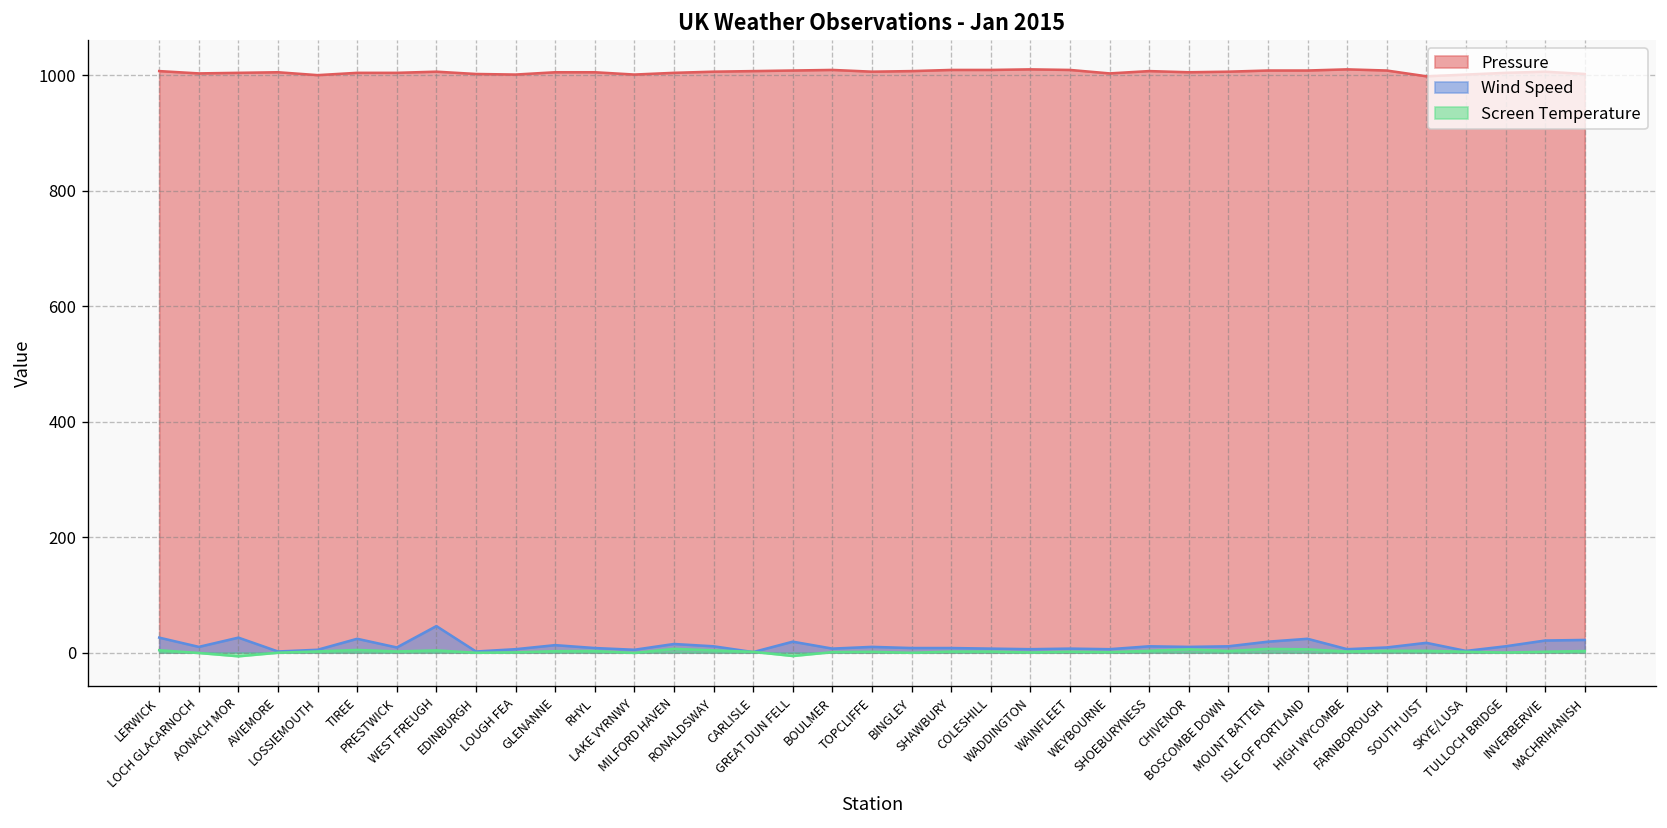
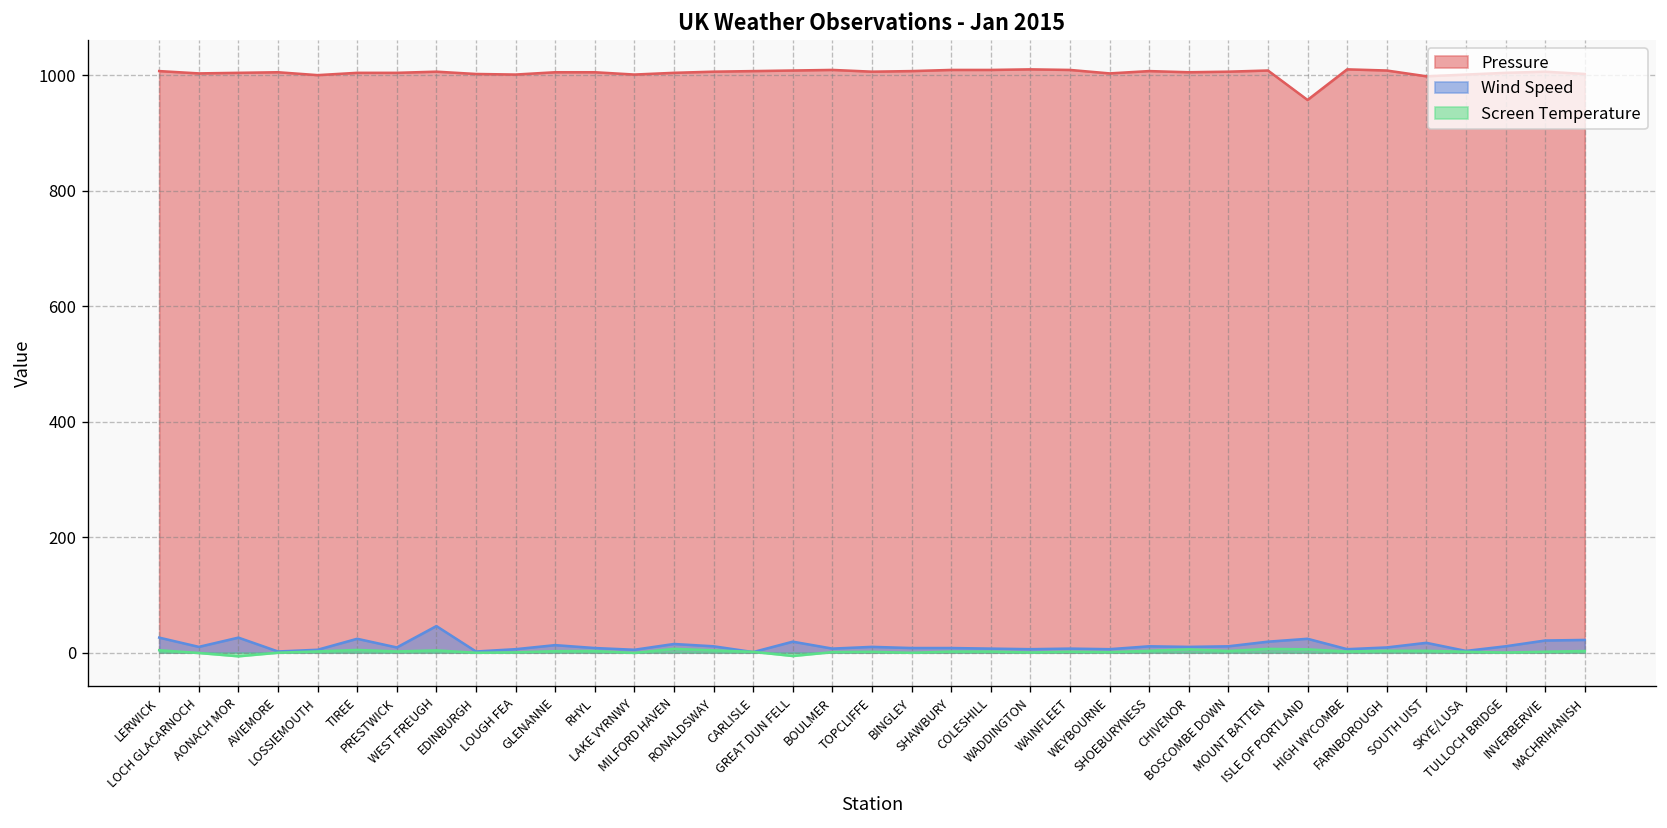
  {
    "Pressure": {
      "LERWICK": 1010,
      "LOCH GLACARNOCH": 1000,
      "AONACH MOR": 1000,
      "AVIEMORE": 1010,
      "LOSSIEMOUTH": 1000,
      "TIREE": 1000,
      "PRESTWICK": 1000,
      "WEST FREUGH": 1010,
      "EDINBURGH": 1000,
      "LOUGH FEA": 1000,
      "GLENANNE": 1010,
      "RHYL": 1010,
      "LAKE VYRNWY": 1000,
      "MILFORD HAVEN": 1000,
      "RONALDSWAY": 1010,
      "CARLISLE": 1010,
      "GREAT DUN FELL": 1010,
      "BOULMER": 1010,
      "TOPCLIFFE": 1010,
      "BINGLEY": 1010,
      "SHAWBURY": 1010,
      "COLESHILL": 1010,
      "WADDINGTON": 1010,
      "WAINFLEET": 1010,
      "WEYBOURNE": 1000,
      "SHOEBURYNESS": 1010,
      "CHIVENOR": 1010,
      "BOSCOMBE DOWN": 1010,
      "MOUNT BATTEN": 1010,
-     "ISLE OF PORTLAND": 1010,
+     "ISLE OF PORTLAND": 960,
      "HIGH WYCOMBE": 1010,
      "FARNBOROUGH": 1010,
      "SOUTH UIST": 1000
    },
    "Wind Speed": {
      "LERWICK": 30,
      "LOCH GLACARNOCH": 10,
      "AONACH MOR": 30,
      "TIREE": 20,
      "PRESTWICK": 10,
      "WEST FREUGH": 50,
      "LOUGH FEA": 10,
      "GLENANNE": 10,
      "MILFORD HAVEN": 20,
      "RONALDSWAY": 10,
      "GREAT DUN FELL": 20,
      "BOULMER": 10,
      "TOPCLIFFE": 10,
      "BINGLEY": 10,
      "SHAWBURY": 10,
      "WADDINGTON": 10,
      "WAINFLEET": 10,
      "SHOEBURYNESS": 10,
      "BOSCOMBE DOWN": 10,
      "MOUNT BATTEN": 20,
      "ISLE OF PORTLAND": 20,
      "FARNBOROUGH": 10,
      "SOUTH UIST": 20,
      "TULLOCH BRIDGE": 10,
      "INVERBERVIE": 20,
      "MACHRIHANISH": 20
    }
  }
